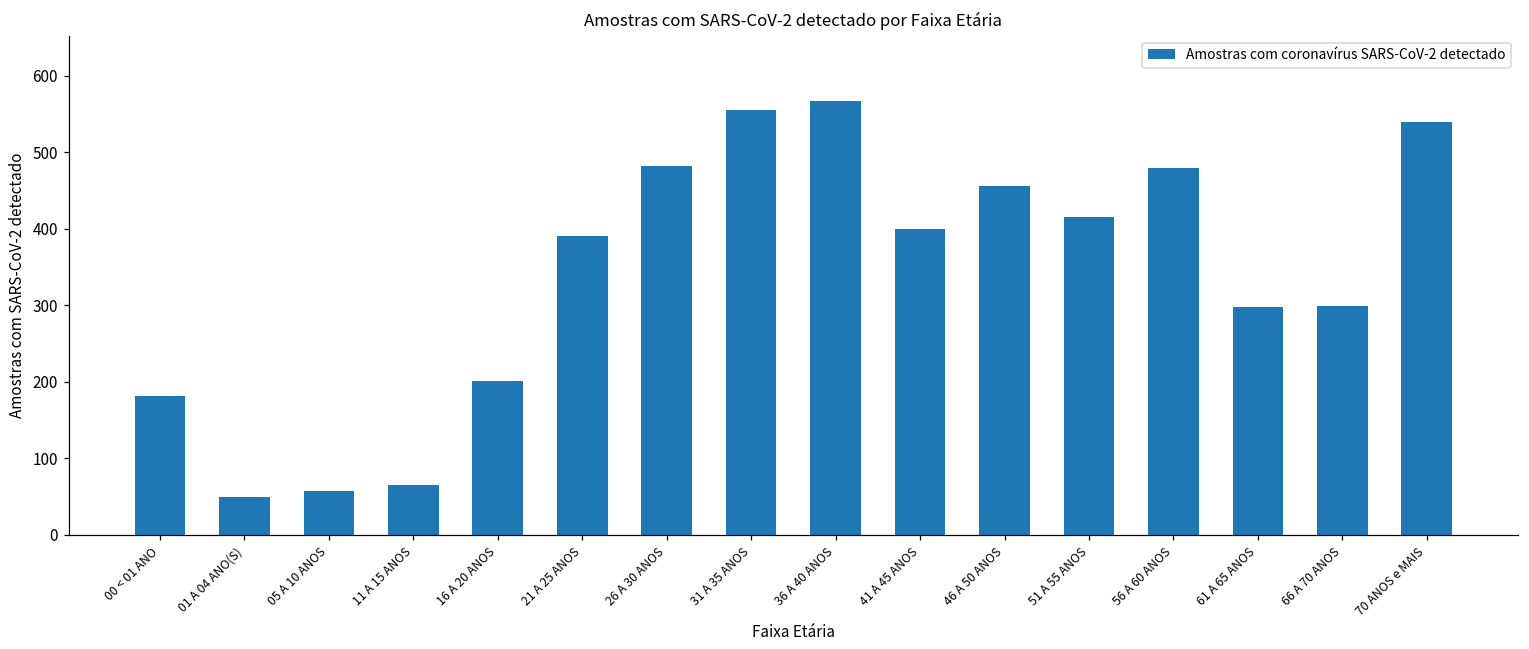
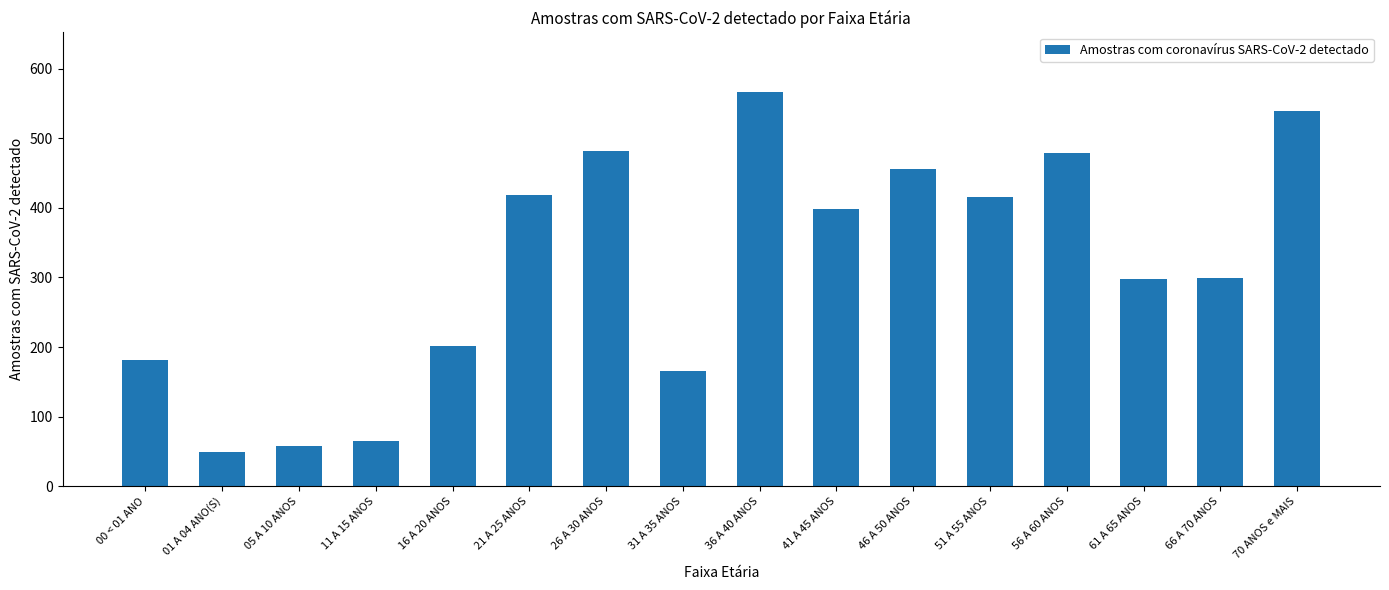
  {
    "00 < 01 ANO": 180,
    "01 A 04 ANO(S)": 50,
    "05 A 10 ANOS": 60,
    "11 A 15 ANOS": 70,
    "16 A 20 ANOS": 200,
-   "21 A 25 ANOS": 390,
+   "21 A 25 ANOS": 420,
    "26 A 30 ANOS": 480,
-   "31 A 35 ANOS": 560,
+   "31 A 35 ANOS": 170,
    "36 A 40 ANOS": 570,
    "41 A 45 ANOS": 400,
    "46 A 50 ANOS": 460,
    "51 A 55 ANOS": 420,
    "56 A 60 ANOS": 480,
    "61 A 65 ANOS": 300,
    "66 A 70 ANOS": 300,
    "70 ANOS e MAIS": 540
  }
